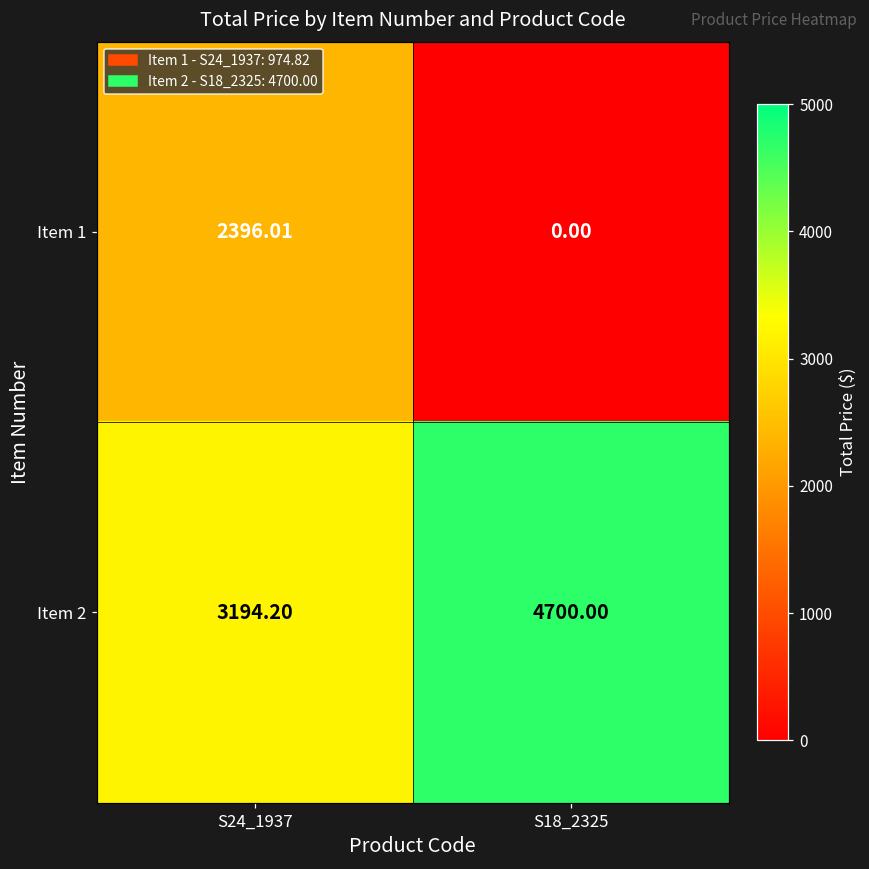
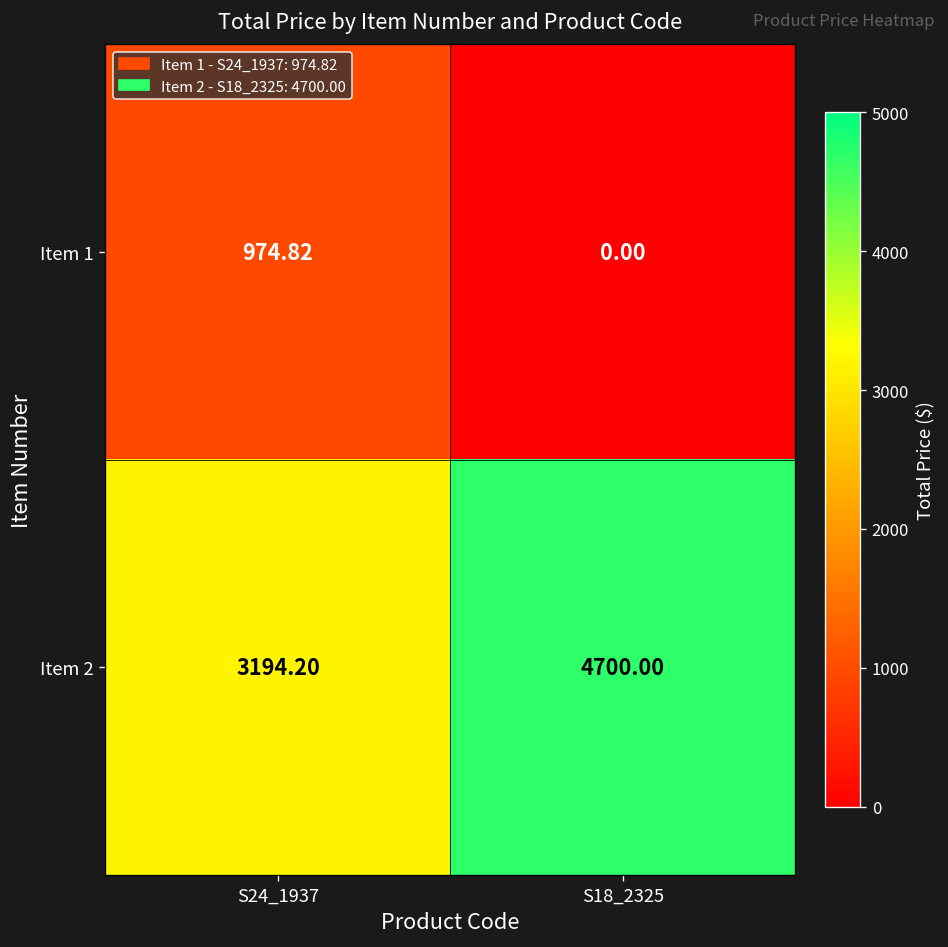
  {
    "Item 1": {
-     "S24_1937": 2396.01,
+     "S24_1937": 974.82,
      "S18_2325": 0.00
    },
    "Item 2": {
      "S24_1937": 3194.20,
      "S18_2325": 4700.00
    }
  }
